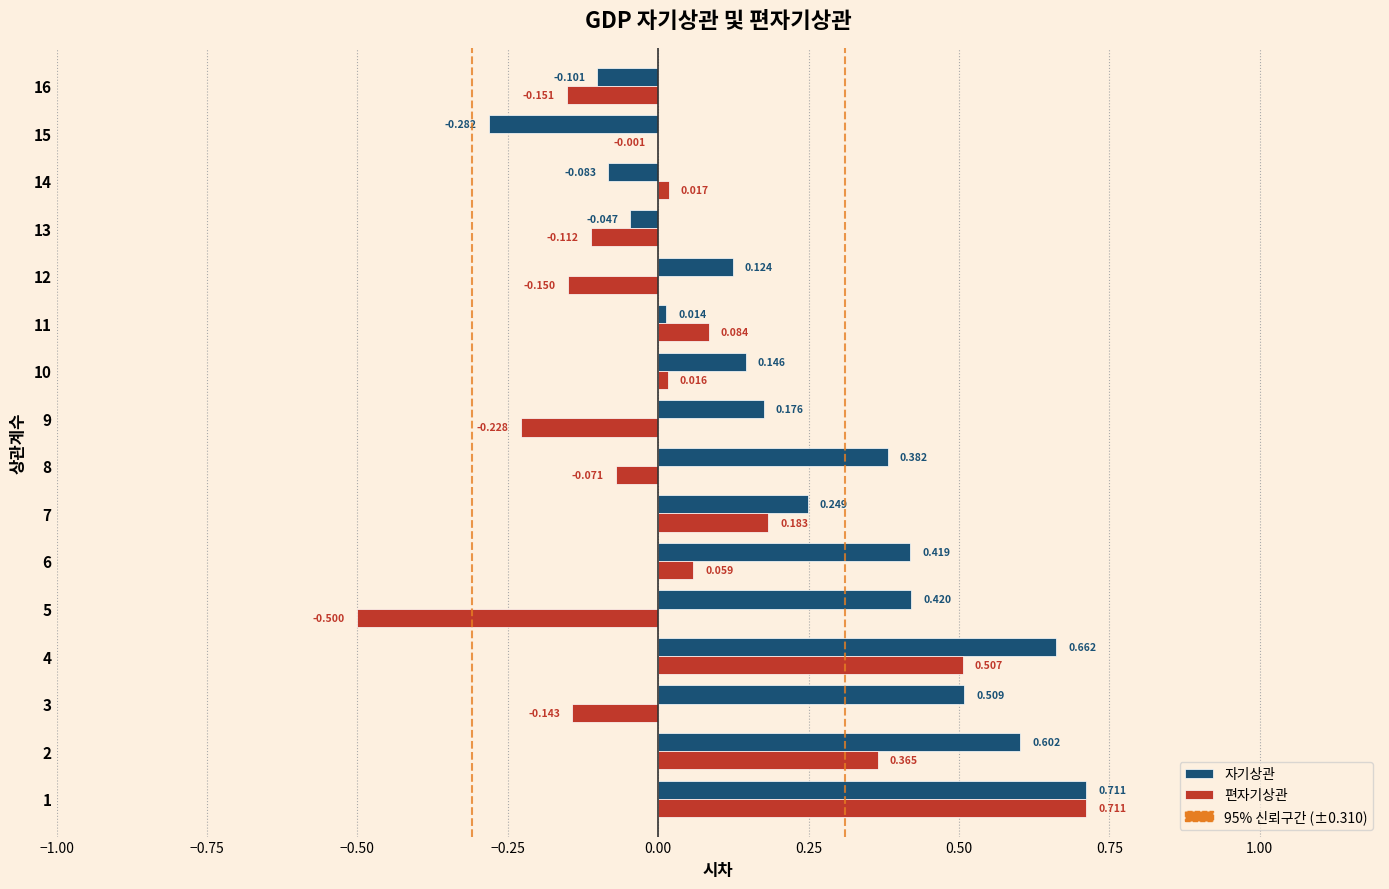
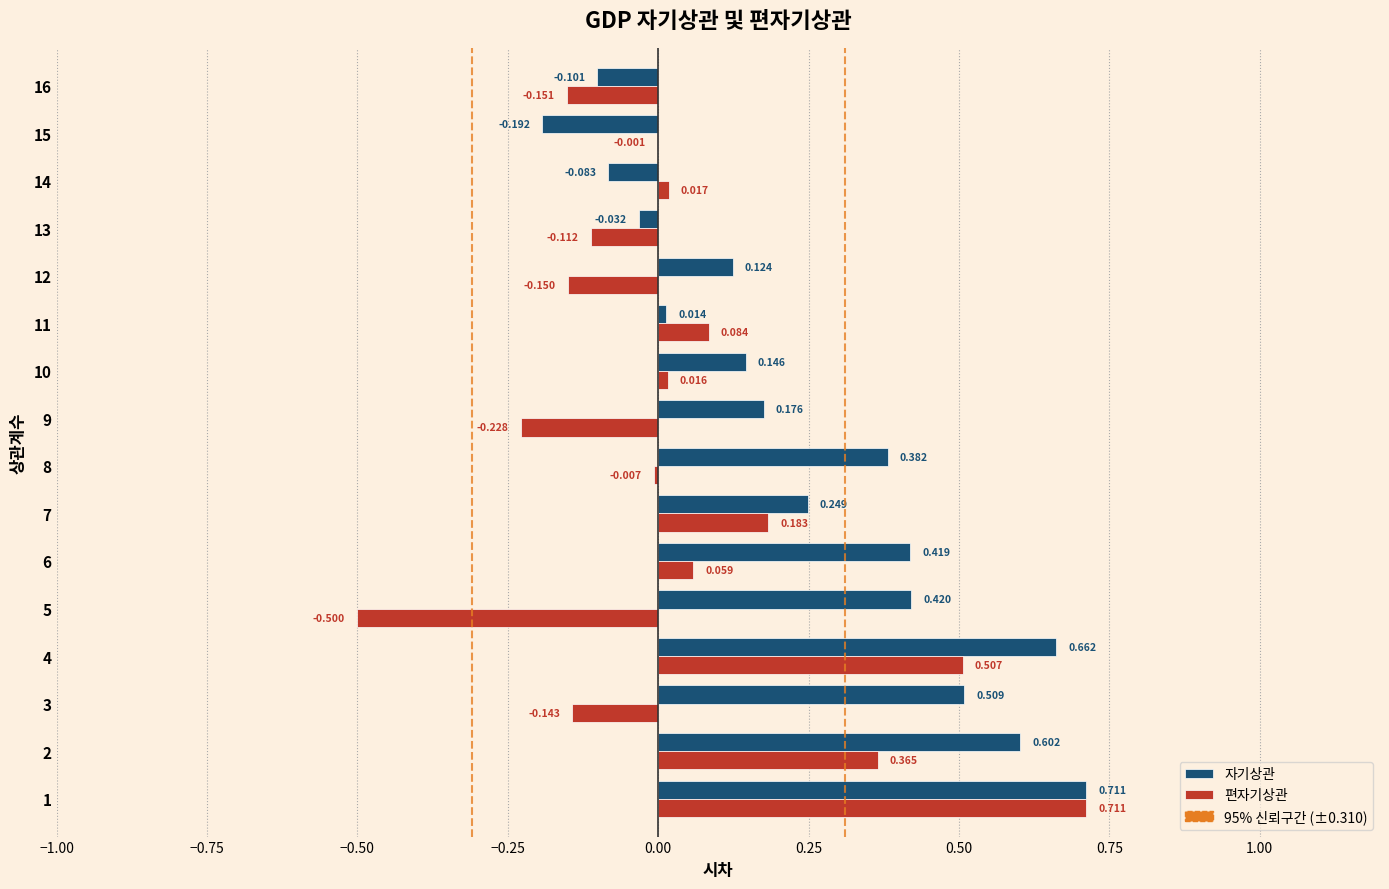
  {
    "자기상관": {
      "16": -0.101,
-     "15": -0.282,
+     "15": -0.192,
      "14": -0.083,
-     "13": -0.047,
+     "13": -0.032,
      "12": 0.124,
      "11": 0.014,
      "10": 0.146,
      "9": 0.176,
      "8": 0.382,
      "7": 0.249,
      "6": 0.419,
      "5": 0.420,
      "4": 0.662,
      "3": 0.509,
      "2": 0.602,
      "1": 0.711
    },
    "편자기상관": {
      "16": -0.151,
      "15": -0.001,
      "14": 0.017,
      "13": -0.112,
      "12": -0.150,
      "11": 0.084,
      "10": 0.016,
      "9": -0.228,
-     "8": -0.071,
+     "8": -0.007,
      "7": 0.183,
      "6": 0.059,
      "5": -0.500,
      "4": 0.507,
      "3": -0.143,
      "2": 0.365,
      "1": 0.711
    }
  }
